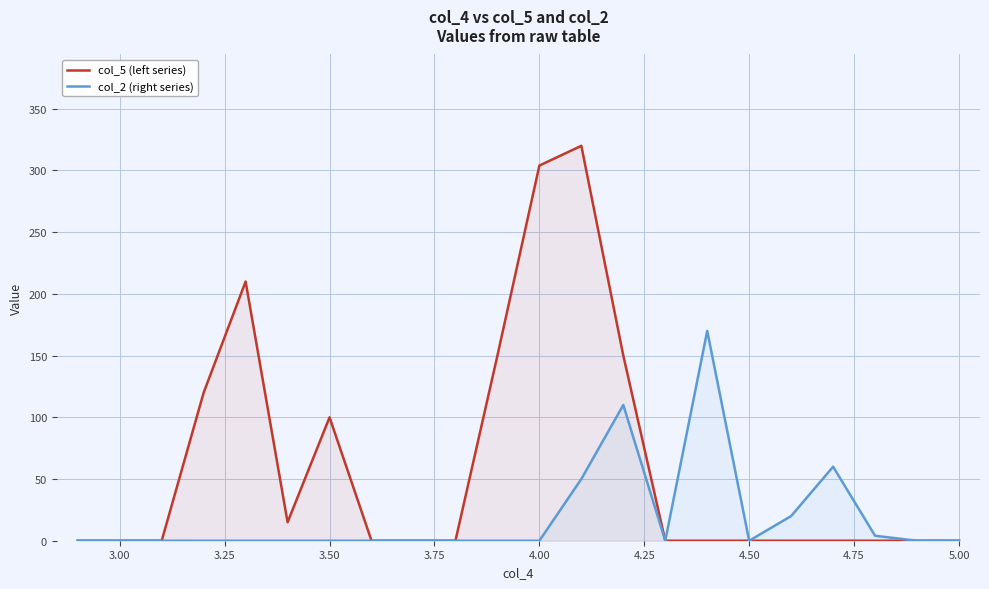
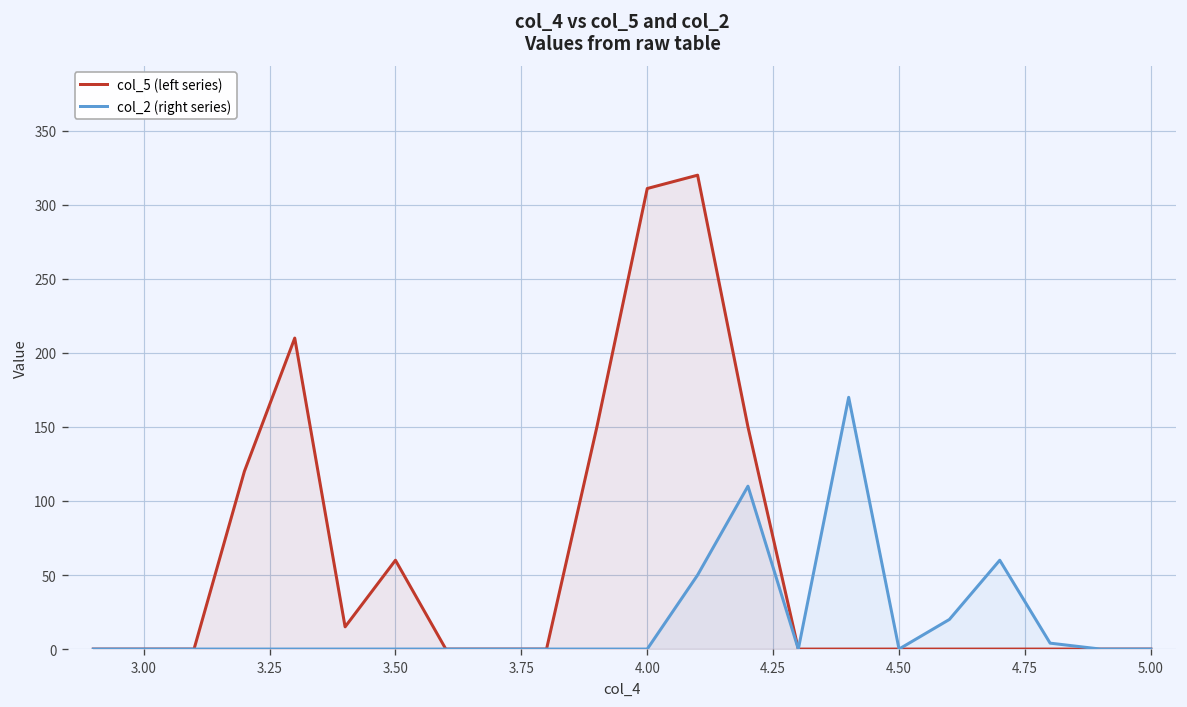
  {
    "col_5 (left series)": {
-     "3.50": 100,
-     "4.00": 304
+     "3.50": 60,
+     "4.00": 311
    },
    "col_2 (right series)": {
      "3.50": 0,
      "4.00": 0
    }
  }
